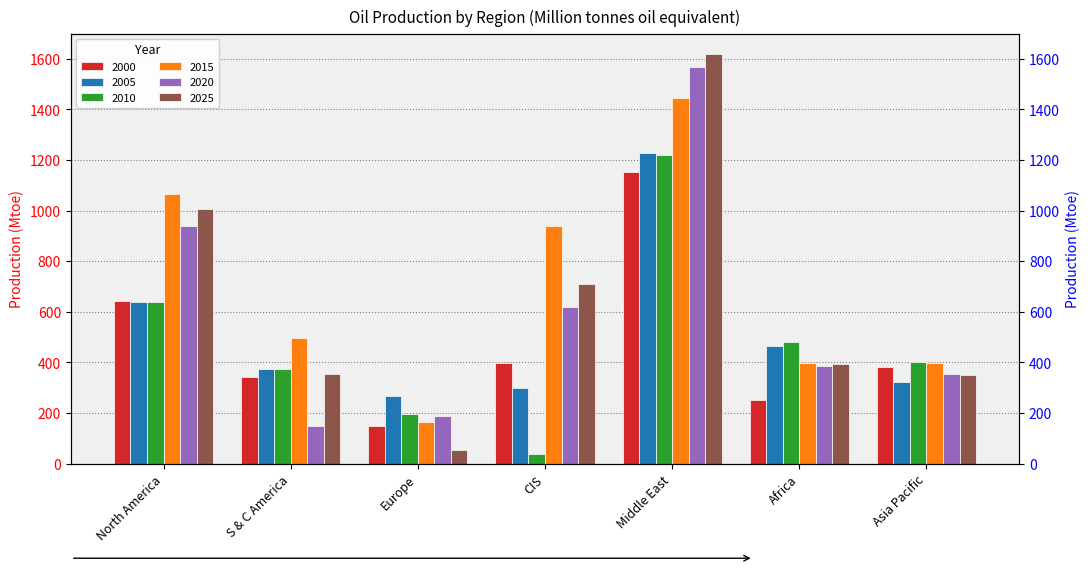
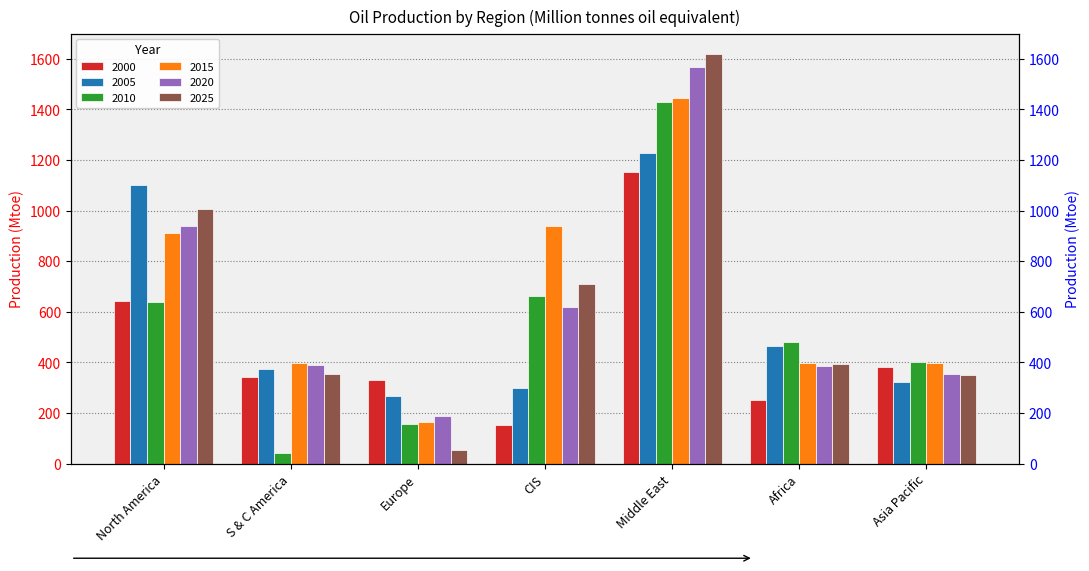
  {
    "2000": {
      "North America": 640,
      "S & C America": 340,
-     "Europe": 150,
-     "CIS": 400,
+     "Europe": 330,
+     "CIS": 150,
      "Middle East": 1150,
      "Africa": 250,
      "Asia Pacific": 380
    },
    "2005": {
-     "North America": 640,
+     "North America": 1100,
      "S & C America": 370,
      "Europe": 270,
      "CIS": 300,
      "Middle East": 1230,
      "Africa": 470,
      "Asia Pacific": 320
    },
    "2010": {
      "North America": 640,
-     "S & C America": 380,
-     "Europe": 200,
-     "CIS": 40,
-     "Middle East": 1220,
+     "S & C America": 40,
+     "Europe": 160,
+     "CIS": 660,
+     "Middle East": 1430,
      "Africa": 480,
      "Asia Pacific": 400
    },
    "2015": {
-     "North America": 1060,
-     "S & C America": 500,
+     "North America": 910,
+     "S & C America": 400,
      "Europe": 160,
      "CIS": 940,
      "Middle East": 1450,
      "Africa": 400,
      "Asia Pacific": 400
    },
    "2020": {
      "North America": 940,
-     "S & C America": 150,
+     "S & C America": 390,
      "Europe": 190,
      "CIS": 620,
      "Middle East": 1570,
      "Africa": 390,
      "Asia Pacific": 360
    },
    "2025": {
      "North America": 1010,
      "S & C America": 360,
      "Europe": 60,
      "CIS": 710,
      "Middle East": 1620,
      "Africa": 390,
      "Asia Pacific": 350
    }
  }
